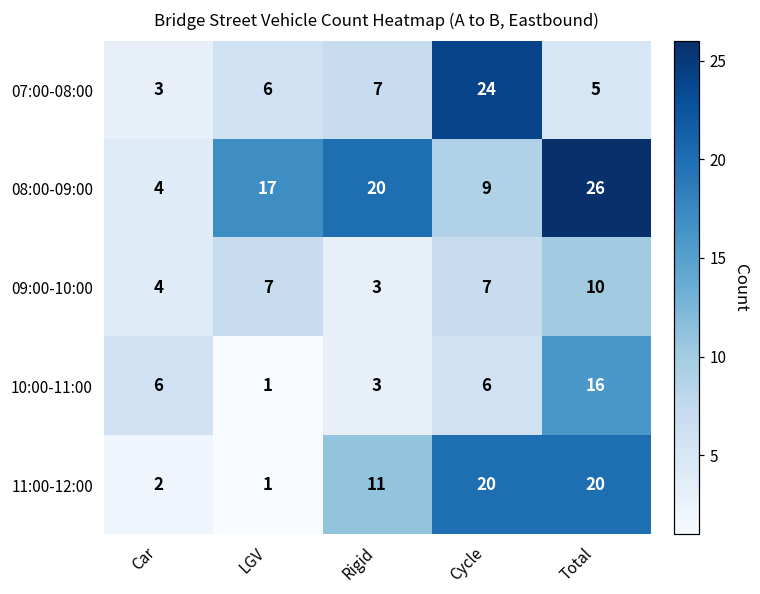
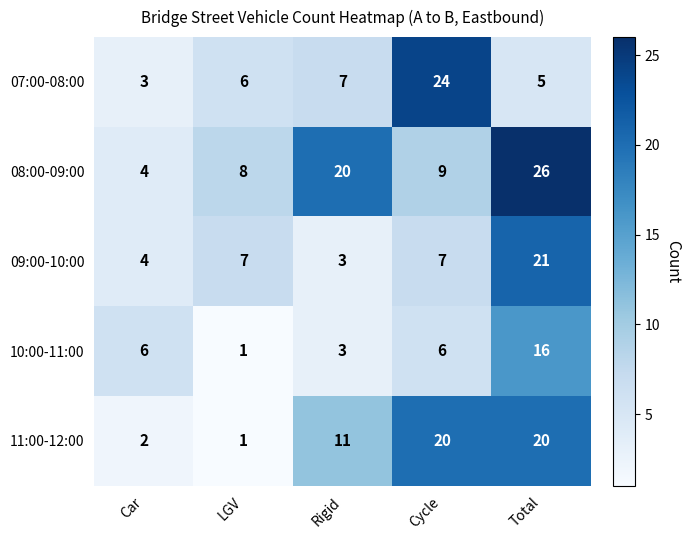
  {
    "07:00-08:00": {
      "Car": 3,
      "LGV": 6,
      "Rigid": 7,
      "Cycle": 24,
      "Total": 5
    },
    "08:00-09:00": {
      "Car": 4,
-     "LGV": 17,
+     "LGV": 8,
      "Rigid": 20,
      "Cycle": 9,
      "Total": 26
    },
    "09:00-10:00": {
      "Car": 4,
      "LGV": 7,
      "Rigid": 3,
      "Cycle": 7,
-     "Total": 10
+     "Total": 21
    },
    "10:00-11:00": {
      "Car": 6,
      "LGV": 1,
      "Rigid": 3,
      "Cycle": 6,
      "Total": 16
    },
    "11:00-12:00": {
      "Car": 2,
      "LGV": 1,
      "Rigid": 11,
      "Cycle": 20,
      "Total": 20
    }
  }
